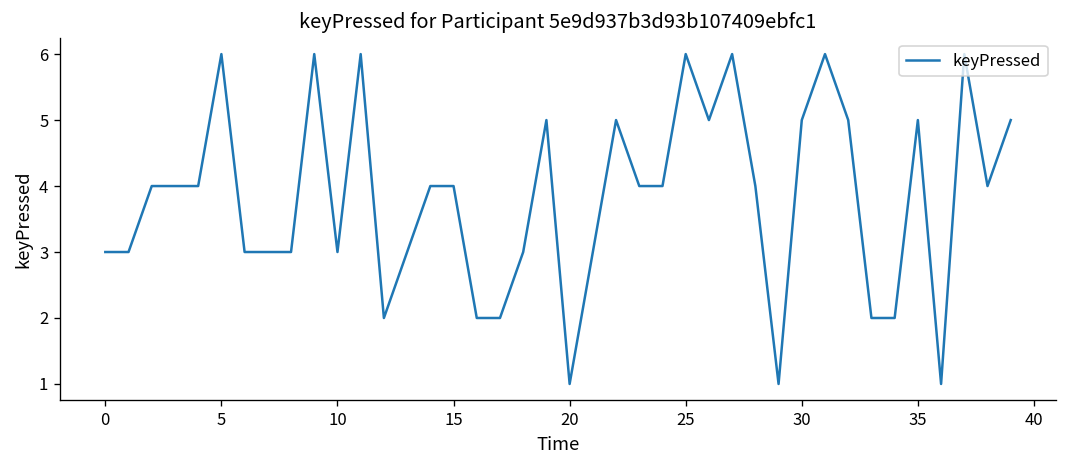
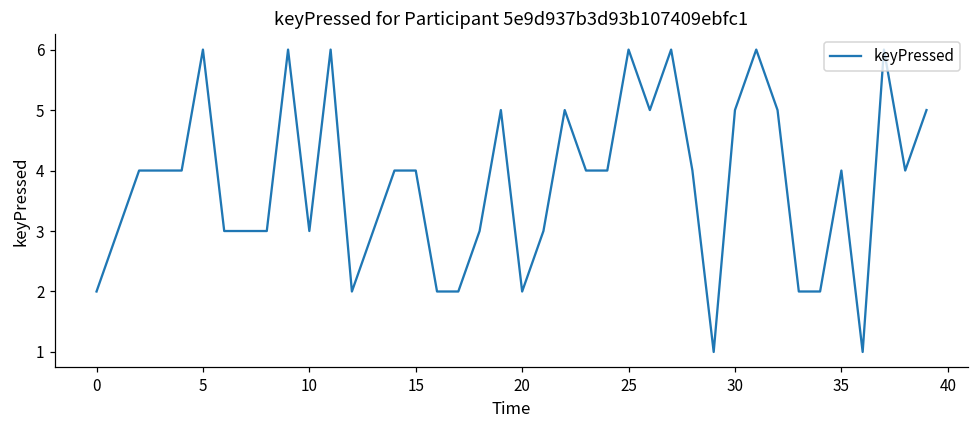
  {
-   "0": 3,
+   "0": 2,
    "5": 6,
    "10": 3,
    "15": 4,
-   "20": 1,
+   "20": 2,
    "25": 6,
    "30": 5,
-   "35": 5
+   "35": 4
  }
